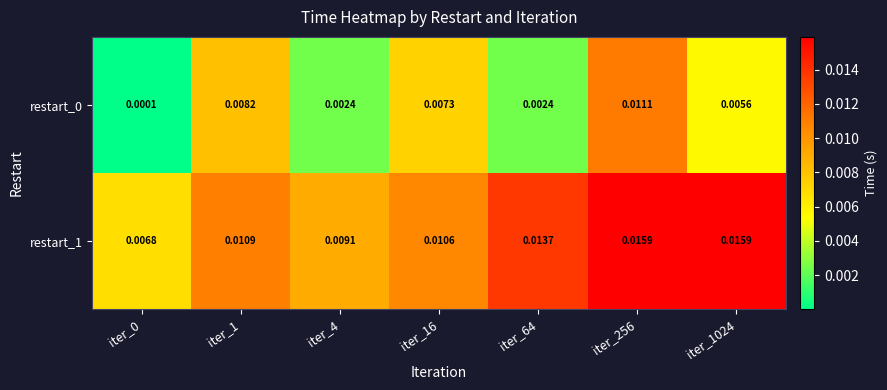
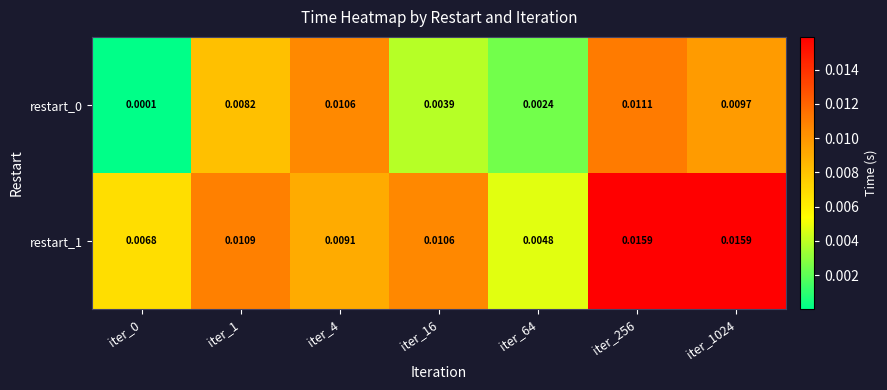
  {
    "restart_0": {
      "iter_0": 0.0001,
      "iter_1": 0.0082,
-     "iter_4": 0.0024,
-     "iter_16": 0.0073,
+     "iter_4": 0.0106,
+     "iter_16": 0.0039,
      "iter_64": 0.0024,
      "iter_256": 0.0111,
-     "iter_1024": 0.0056
+     "iter_1024": 0.0097
    },
    "restart_1": {
      "iter_0": 0.0068,
      "iter_1": 0.0109,
      "iter_4": 0.0091,
      "iter_16": 0.0106,
-     "iter_64": 0.0137,
+     "iter_64": 0.0048,
      "iter_256": 0.0159,
      "iter_1024": 0.0159
    }
  }
